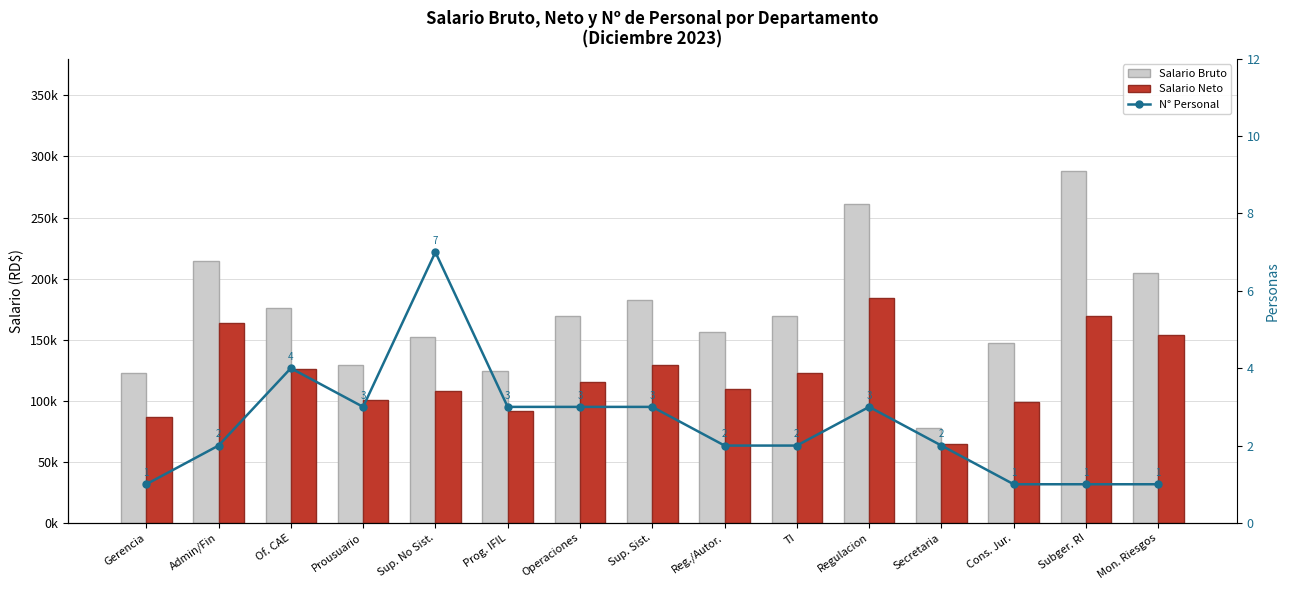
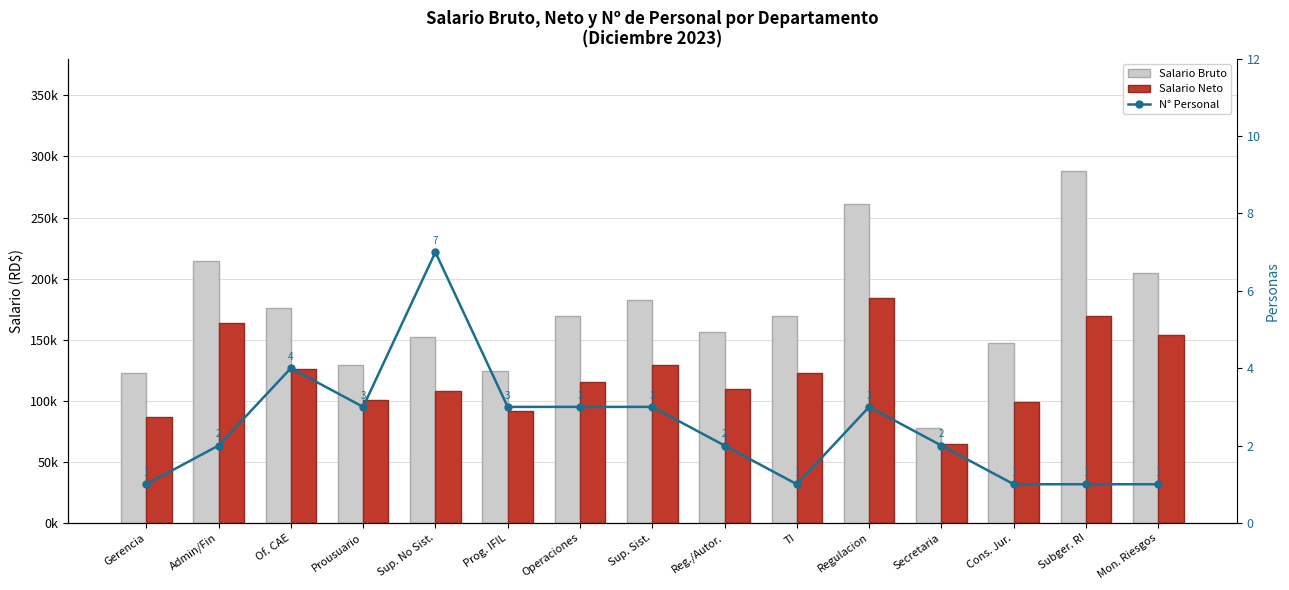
  {
    "N° Personal": {
      "Gerencia": 1,
      "Admin/Fin": 2,
      "Of. CAE": 4,
      "Prousuario": 3,
      "Sup. No Sist.": 7,
      "Prog. IFIL": 3,
      "Operaciones": 3,
      "Sup. Sist.": 3,
      "Reg./Autor.": 2,
-     "TI": 2,
+     "TI": 1,
      "Regulacion": 3,
      "Secretaria": 2,
      "Cons. Jur.": 1,
      "Subger. RI": 1,
      "Mon. Riesgos": 1
    }
  }
